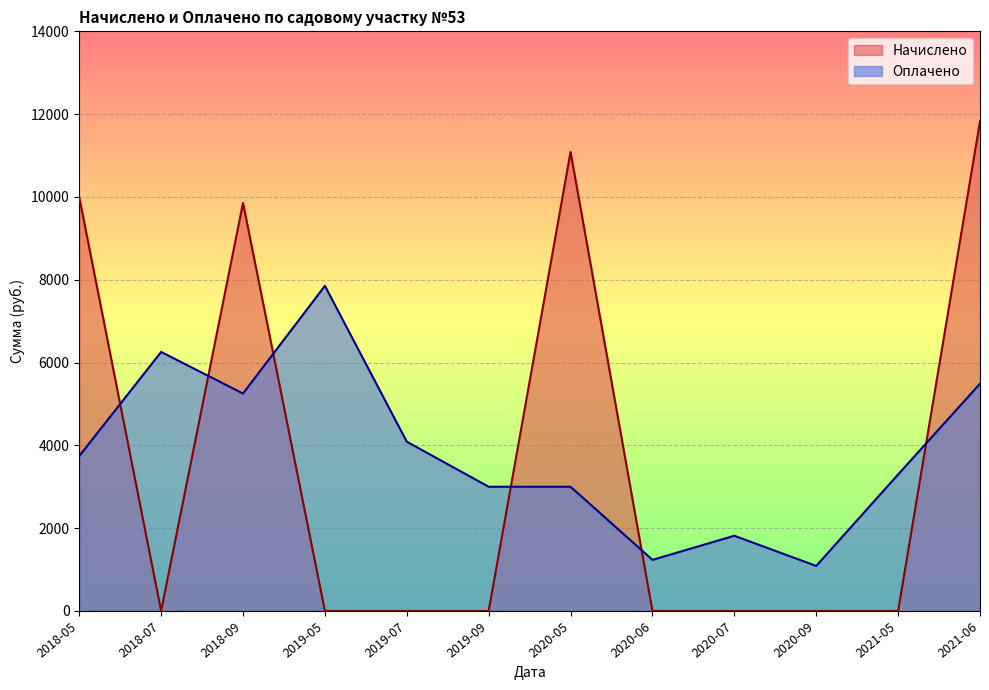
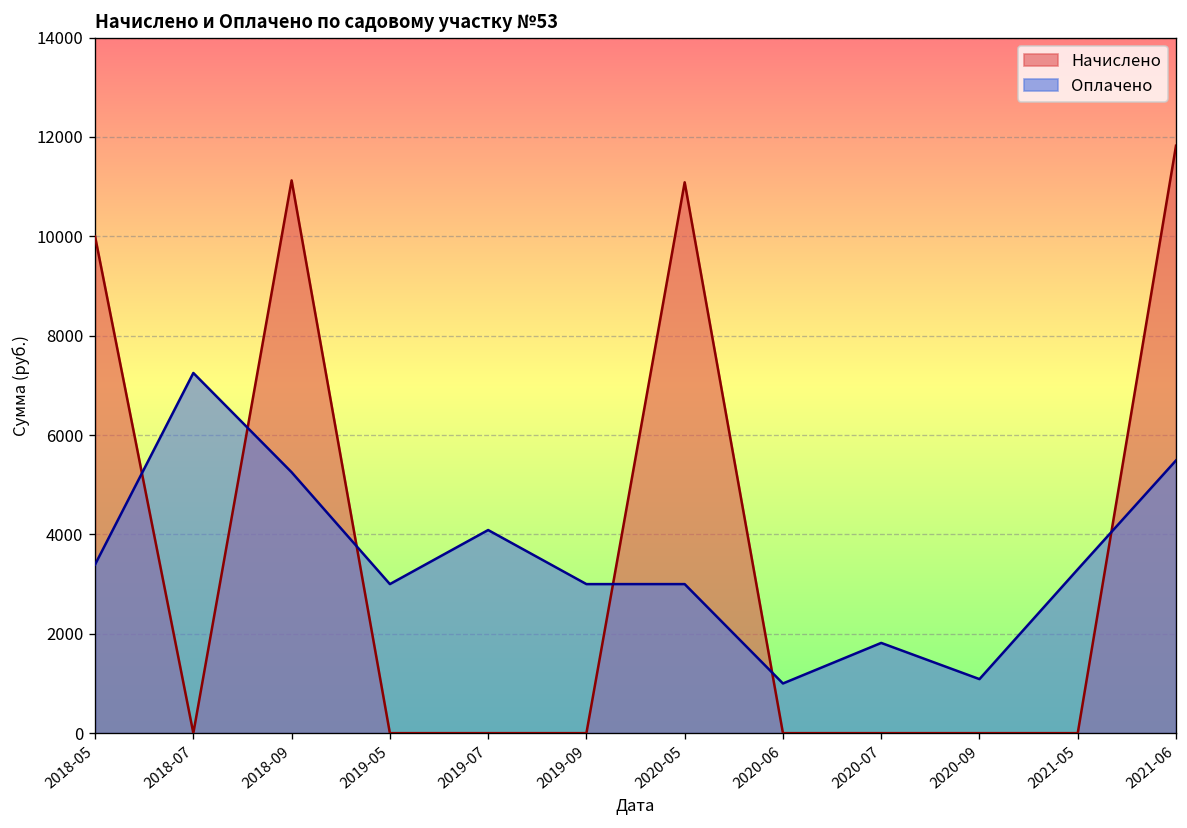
  {
    "Начислено": {
      "2018-05": 10000,
      "2018-07": 0,
-     "2018-09": 9900,
+     "2018-09": 11100,
      "2019-05": 0,
      "2019-07": 0,
      "2019-09": 0,
      "2020-05": 11100,
      "2020-06": 0,
      "2020-07": 0,
      "2020-09": 0,
      "2021-05": 0,
      "2021-06": 11800
    },
    "Оплачено": {
-     "2018-05": 3700,
-     "2018-07": 6300,
+     "2018-05": 3400,
+     "2018-07": 7200,
      "2018-09": 5300,
-     "2019-05": 7900,
+     "2019-05": 3000,
      "2019-07": 4100,
      "2019-09": 3000,
      "2020-05": 3000,
-     "2020-06": 1200,
+     "2020-06": 1000,
      "2020-07": 1800,
      "2020-09": 1100,
      "2021-05": 3300,
      "2021-06": 5500
    }
  }
